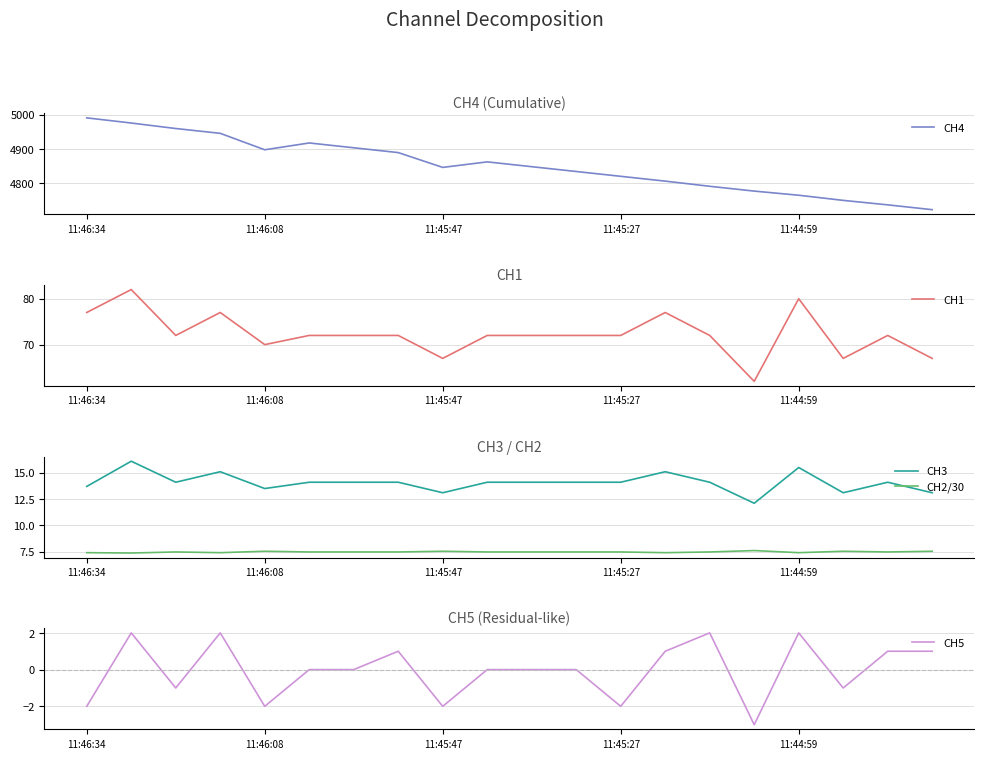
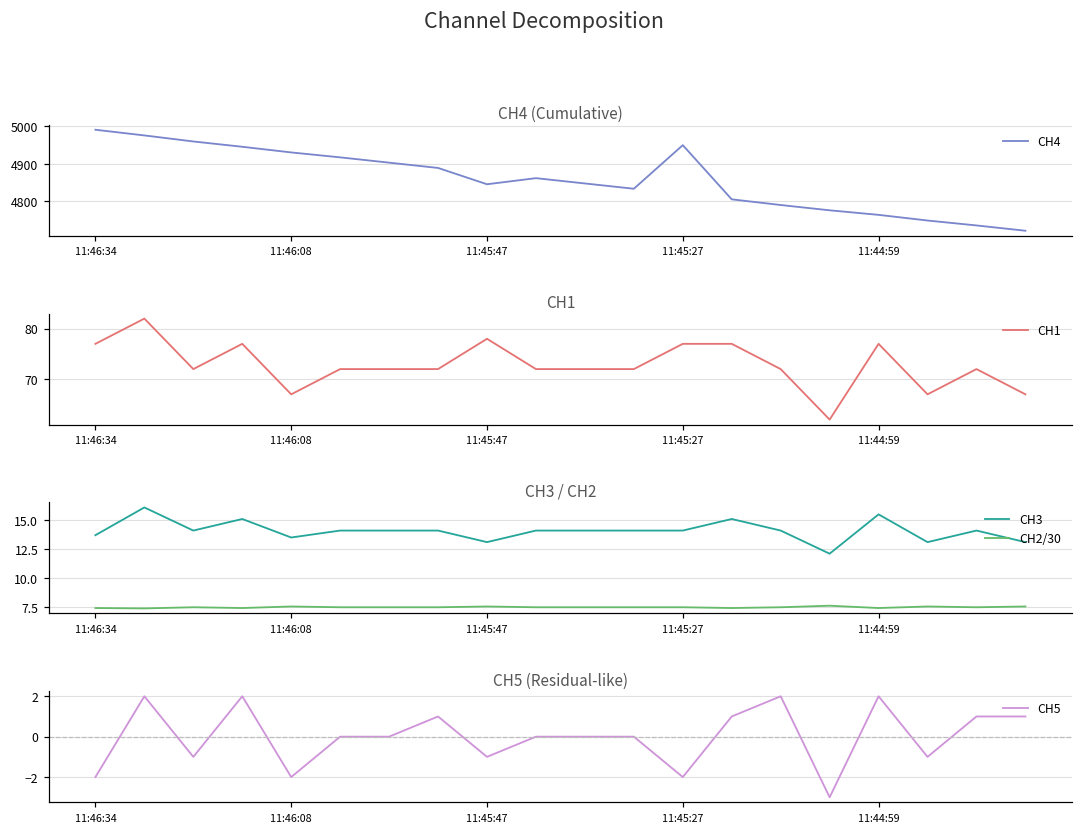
  {
    "CH4 (Cumulative)": {
      "11:46:34": 4990,
-     "11:46:08": 4900,
+     "11:46:08": 4930,
      "11:45:47": 4850,
-     "11:45:27": 4820,
+     "11:45:27": 4950,
      "11:44:59": 4760
    },
    "CH1": {
      "11:46:34": 77,
-     "11:46:08": 70,
-     "11:45:47": 67,
-     "11:45:27": 72,
-     "11:44:59": 80
+     "11:46:08": 67,
+     "11:45:47": 78,
+     "11:45:27": 77,
+     "11:44:59": 77
    },
    "CH3 / CH2": {
      "CH3": {
        "11:46:34": 13.7,
        "11:46:08": 13.5,
        "11:45:47": 13.1,
        "11:45:27": 14.1,
        "11:44:59": 15.5
      },
      "CH2/30": {
        "11:46:34": 7.4,
        "11:46:08": 7.5,
        "11:45:47": 7.5,
        "11:45:27": 7.5,
        "11:44:59": 7.4
      }
    },
    "CH5 (Residual-like)": {
      "11:46:34": -2,
      "11:46:08": -2,
-     "11:45:47": -2,
+     "11:45:47": -1,
      "11:45:27": -2,
      "11:44:59": 2
    }
  }
